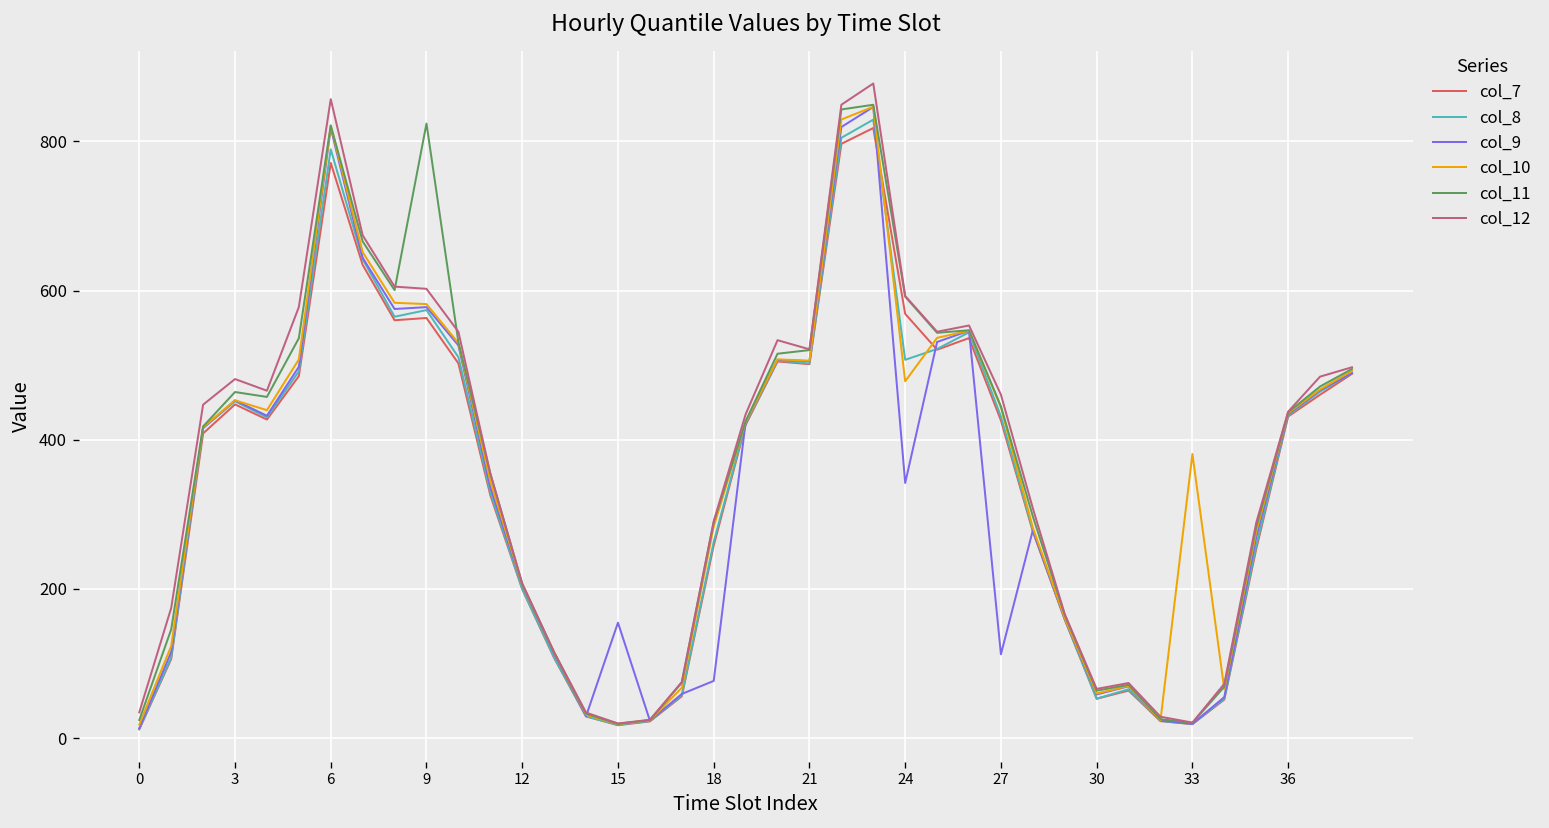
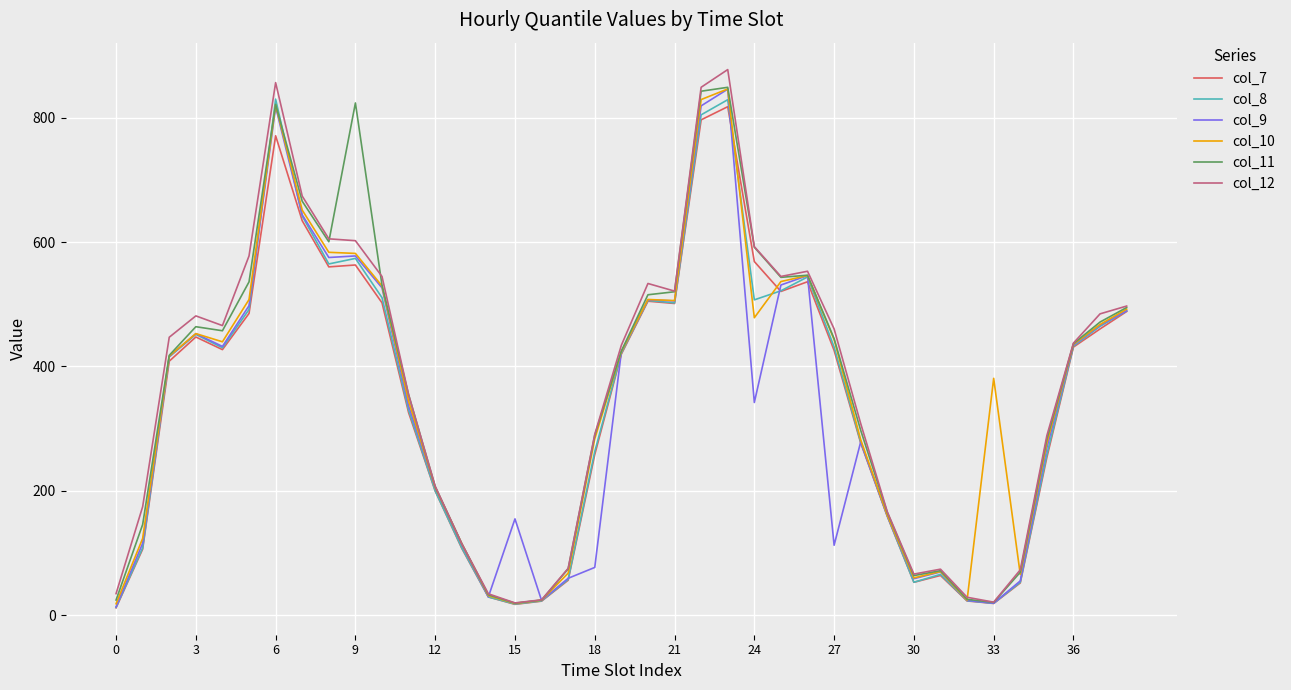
  {
    "col_8": {
-     "6": 790,
+     "6": 830,
      "18": 260,
      "24": 510,
      "27": 430
    },
    "col_9": {
      "15": 150,
      "18": 80,
      "24": 340,
      "27": 110
    },
    "col_10": {
      "0": 20,
      "18": 280,
      "24": 480,
      "33": 380
    },
    "col_11": {
      "0": 20,
      "3": 460,
      "9": 820
    }
  }
